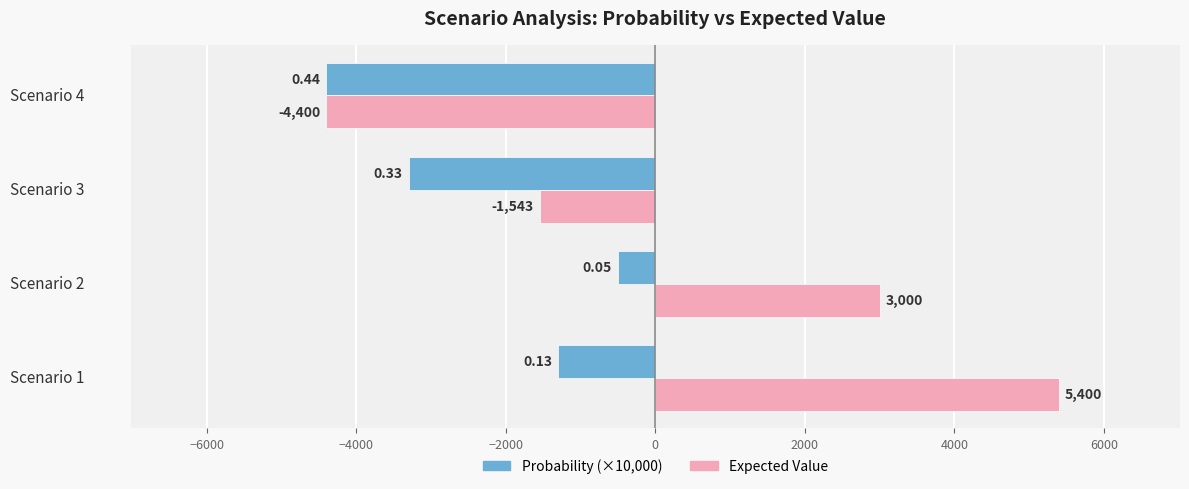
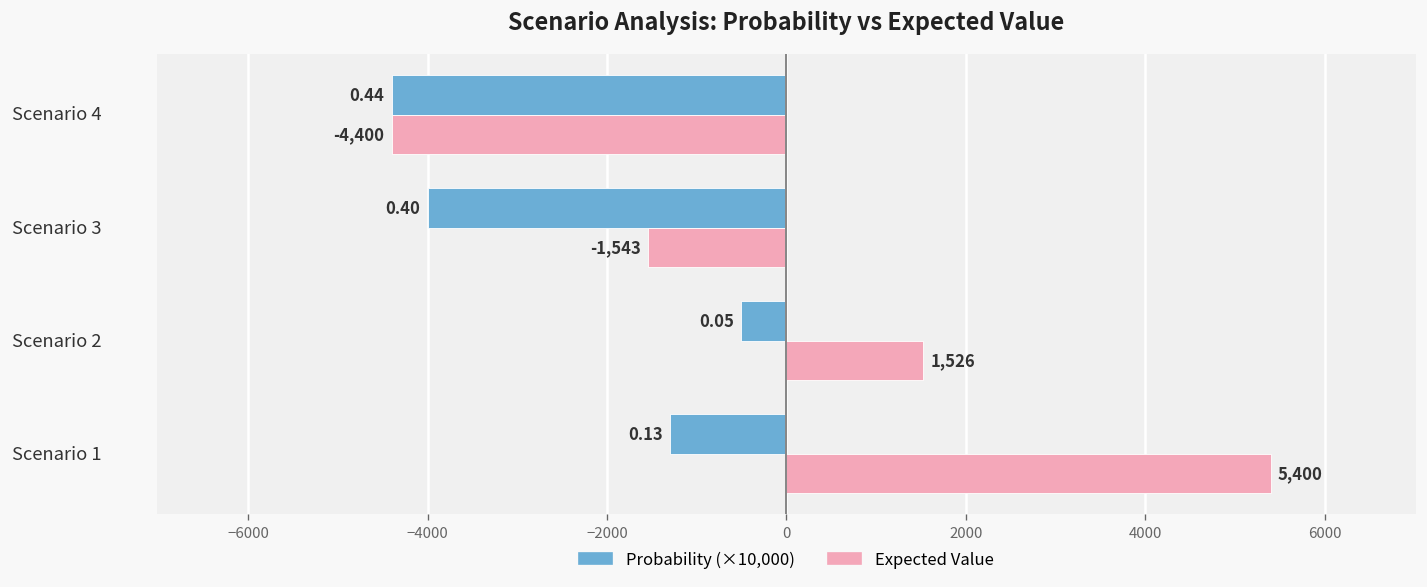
  {
    "Probability (×10,000)": {
-     "Scenario 3": "0.33"
+     "Scenario 3": "0.40"
    },
    "Expected Value": {
      "Scenario 4": "-4,400",
      "Scenario 3": "-1,543",
-     "Scenario 2": "3,000",
+     "Scenario 2": "1,526",
      "Scenario 1": "5,400"
    }
  }
